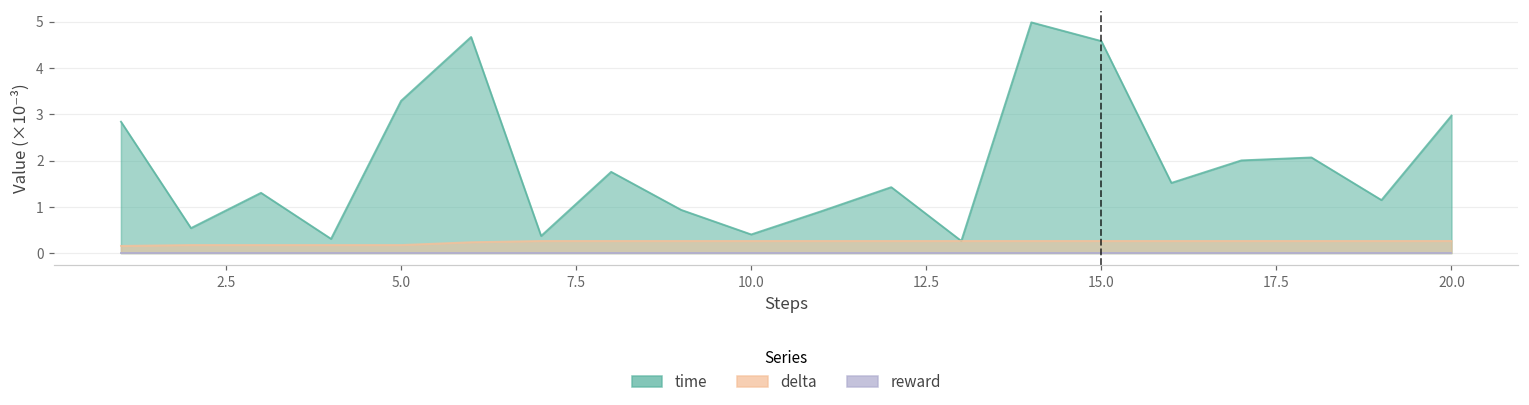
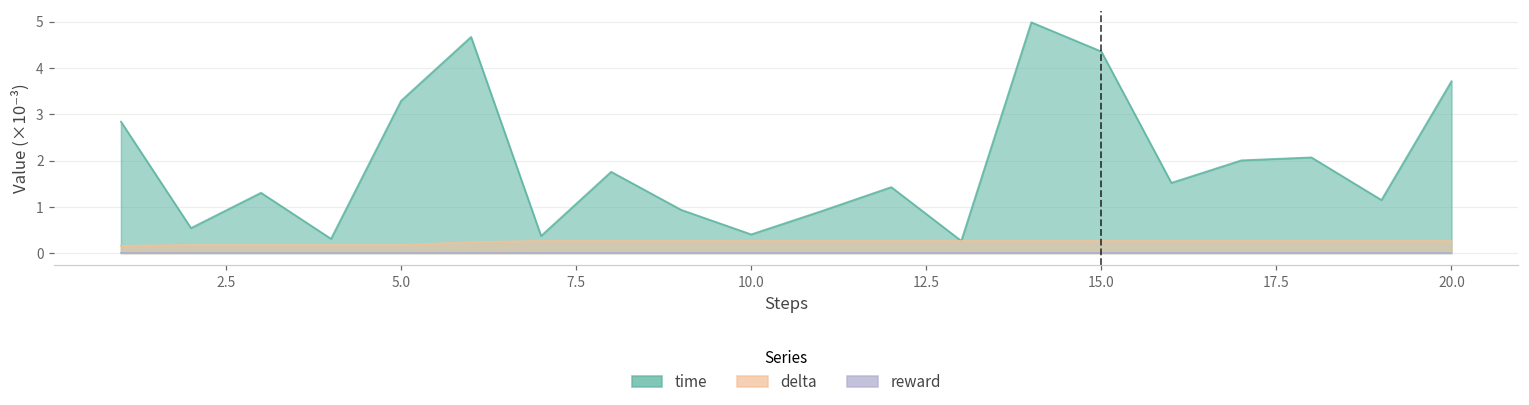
  {
    "time": {
      "5.0": 3.3,
      "10.0": 0.4,
-     "15.0": 4.6,
-     "20.0": 3.0
+     "15.0": 4.4,
+     "20.0": 3.7
    },
    "delta": {
      "5.0": 0.2,
      "10.0": 0.3,
      "15.0": 0.3,
      "20.0": 0.3
    },
    "reward": {
      "5.0": 0.0,
      "10.0": 0.0,
      "15.0": 0.0,
      "20.0": 0.0
    }
  }
